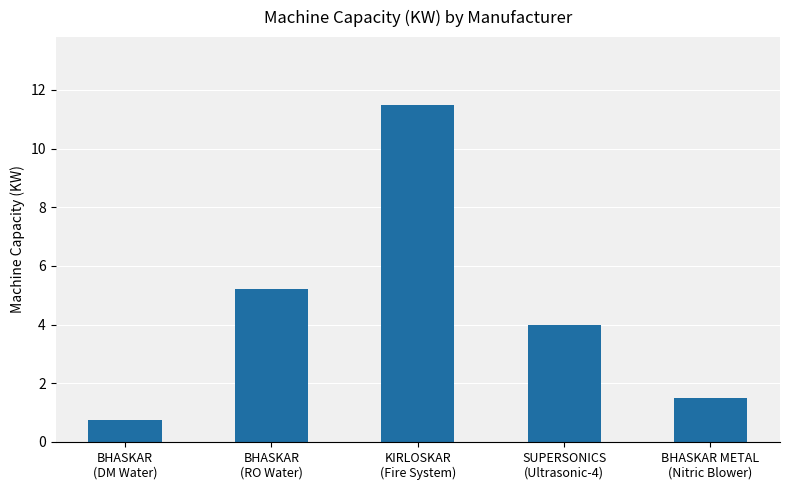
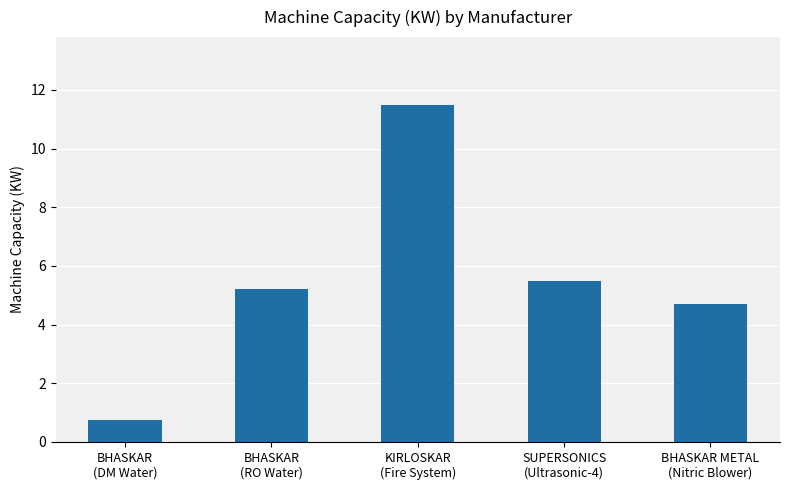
  {
    "BHASKAR (DM Water)": 0.8,
    "BHASKAR (RO Water)": 5.2,
    "KIRLOSKAR (Fire System)": 11.5,
-   "SUPERSONICS (Ultrasonic-4)": 4.0,
-   "BHASKAR METAL (Nitric Blower)": 1.5
+   "SUPERSONICS (Ultrasonic-4)": 5.5,
+   "BHASKAR METAL (Nitric Blower)": 4.7
  }
